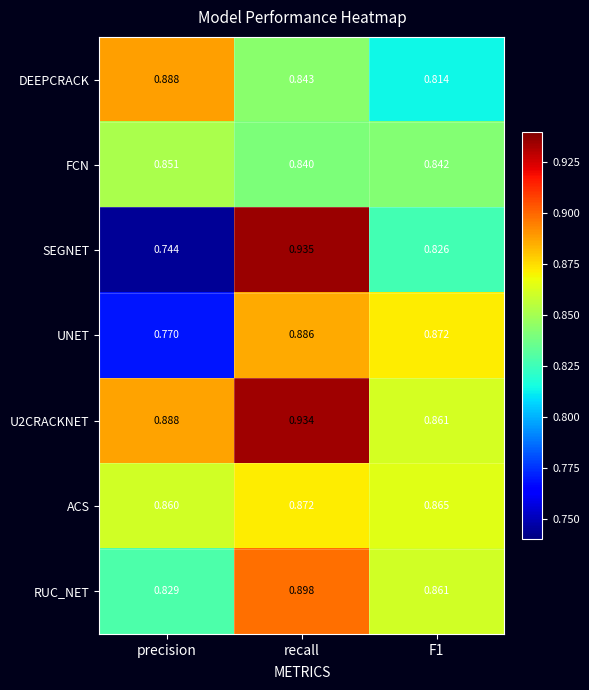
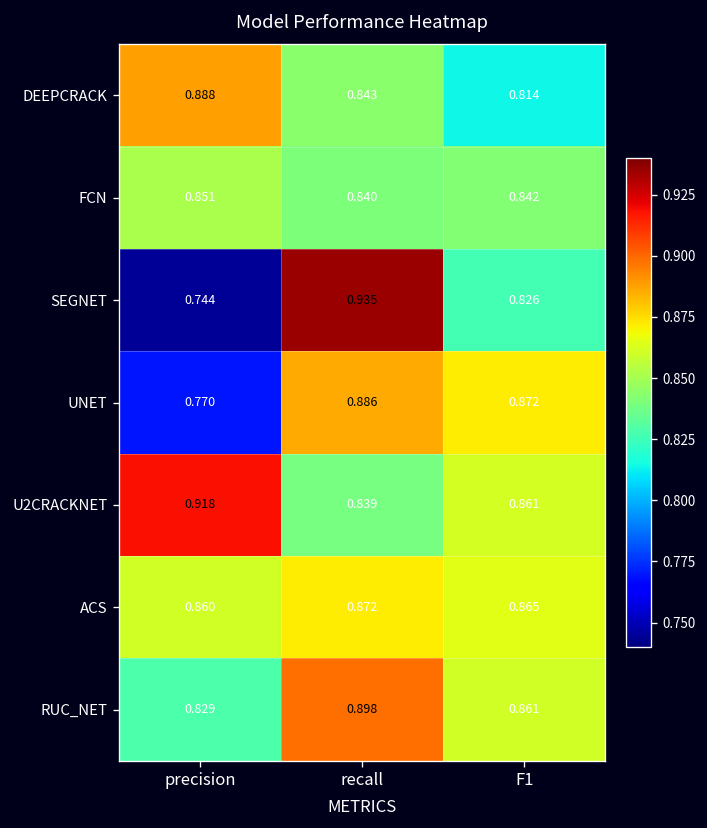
  {
    "DEEPCRACK": {
      "precision": 0.888,
      "recall": 0.843,
      "F1": 0.814
    },
    "FCN": {
      "precision": 0.851,
      "recall": 0.840,
      "F1": 0.842
    },
    "SEGNET": {
      "precision": 0.744,
      "recall": 0.935,
      "F1": 0.826
    },
    "UNET": {
      "precision": 0.770,
      "recall": 0.886,
      "F1": 0.872
    },
    "U2CRACKNET": {
-     "precision": 0.888,
-     "recall": 0.934,
+     "precision": 0.918,
+     "recall": 0.839,
      "F1": 0.861
    },
    "ACS": {
      "precision": 0.860,
      "recall": 0.872,
      "F1": 0.865
    },
    "RUC_NET": {
      "precision": 0.829,
      "recall": 0.898,
      "F1": 0.861
    }
  }
